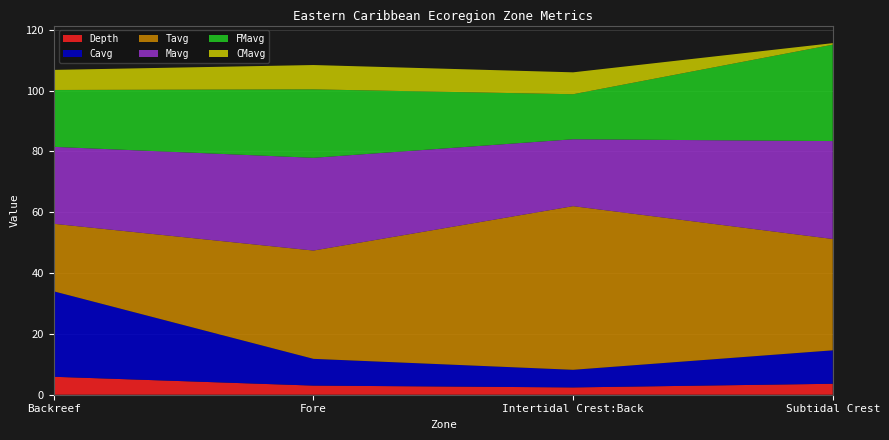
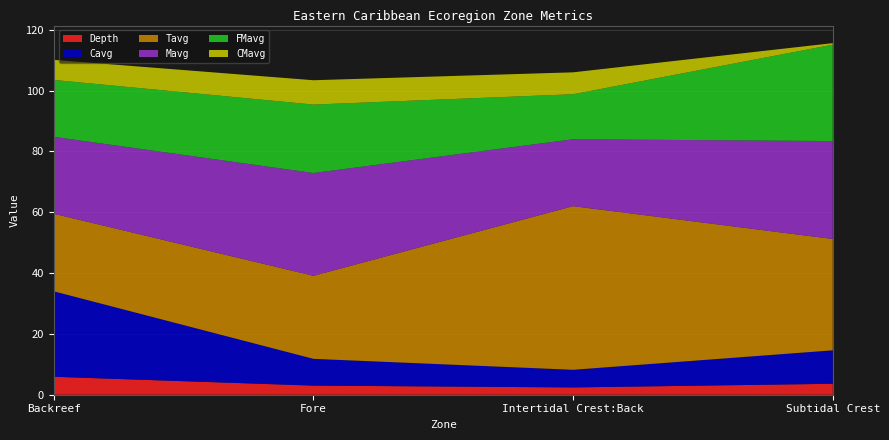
  {
    "Depth": {
      "Backreef": 6,
      "Fore": 3,
      "Intertidal Crest:Back": 2,
      "Subtidal Crest": 4
    },
    "Cavg": {
      "Backreef": 28,
      "Fore": 9,
      "Intertidal Crest:Back": 6,
      "Subtidal Crest": 11
    },
    "Tavg": {
-     "Backreef": 22,
-     "Fore": 36,
+     "Backreef": 26,
+     "Fore": 27,
      "Intertidal Crest:Back": 54,
      "Subtidal Crest": 37
    },
    "Mavg": {
      "Backreef": 25,
-     "Fore": 31,
+     "Fore": 34,
      "Intertidal Crest:Back": 22,
      "Subtidal Crest": 32
    },
    "FMavg": {
      "Backreef": 19,
      "Fore": 23,
      "Intertidal Crest:Back": 15
    },
    "CMavg": {
      "Backreef": 7,
      "Fore": 8,
      "Intertidal Crest:Back": 7
    }
  }
